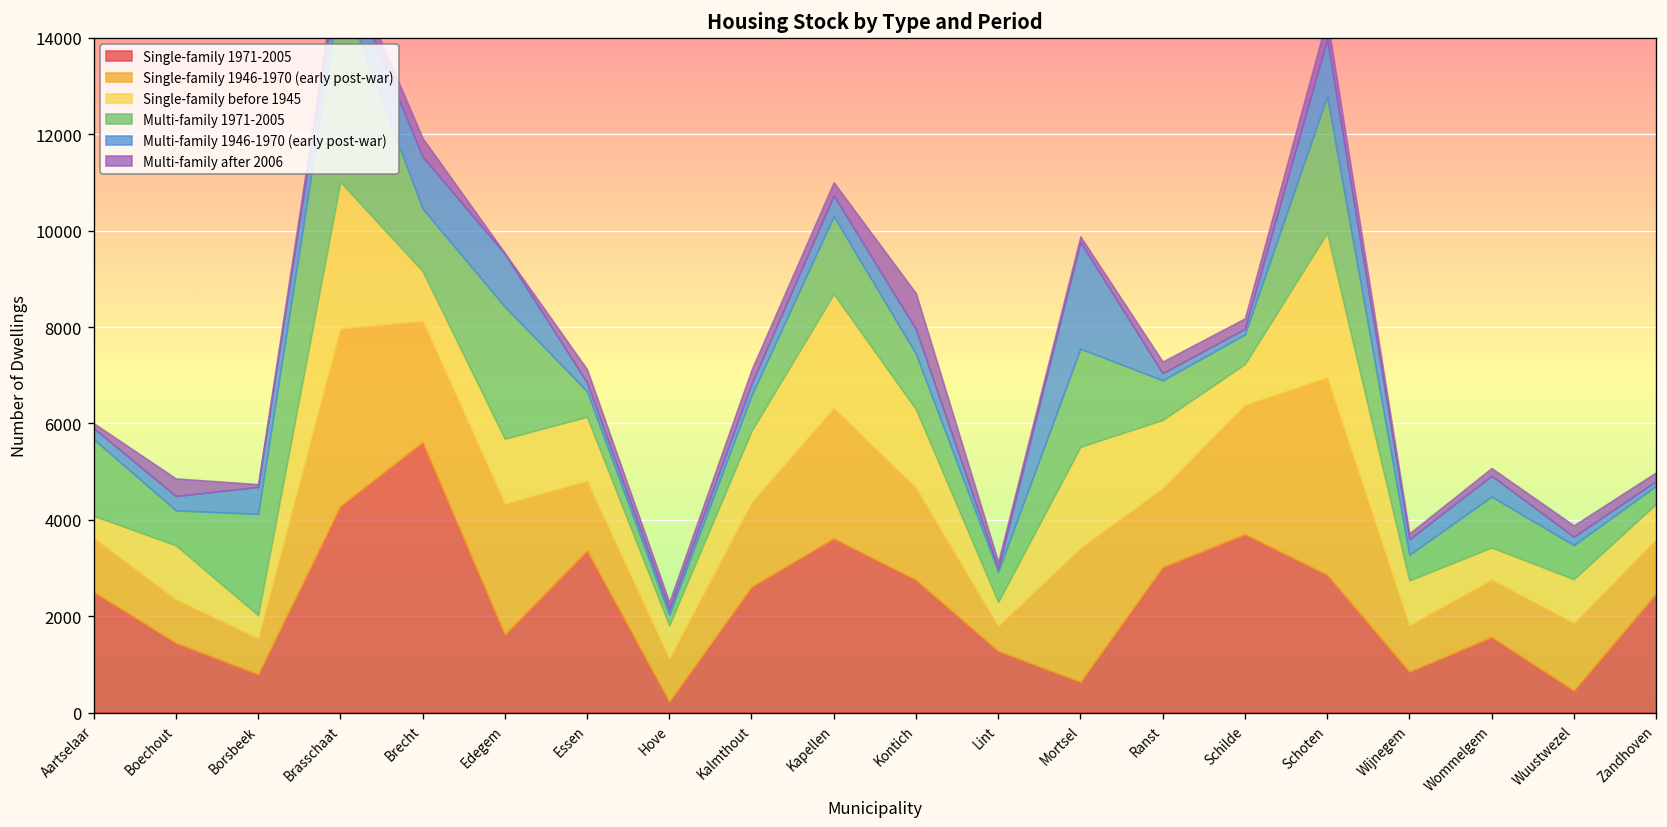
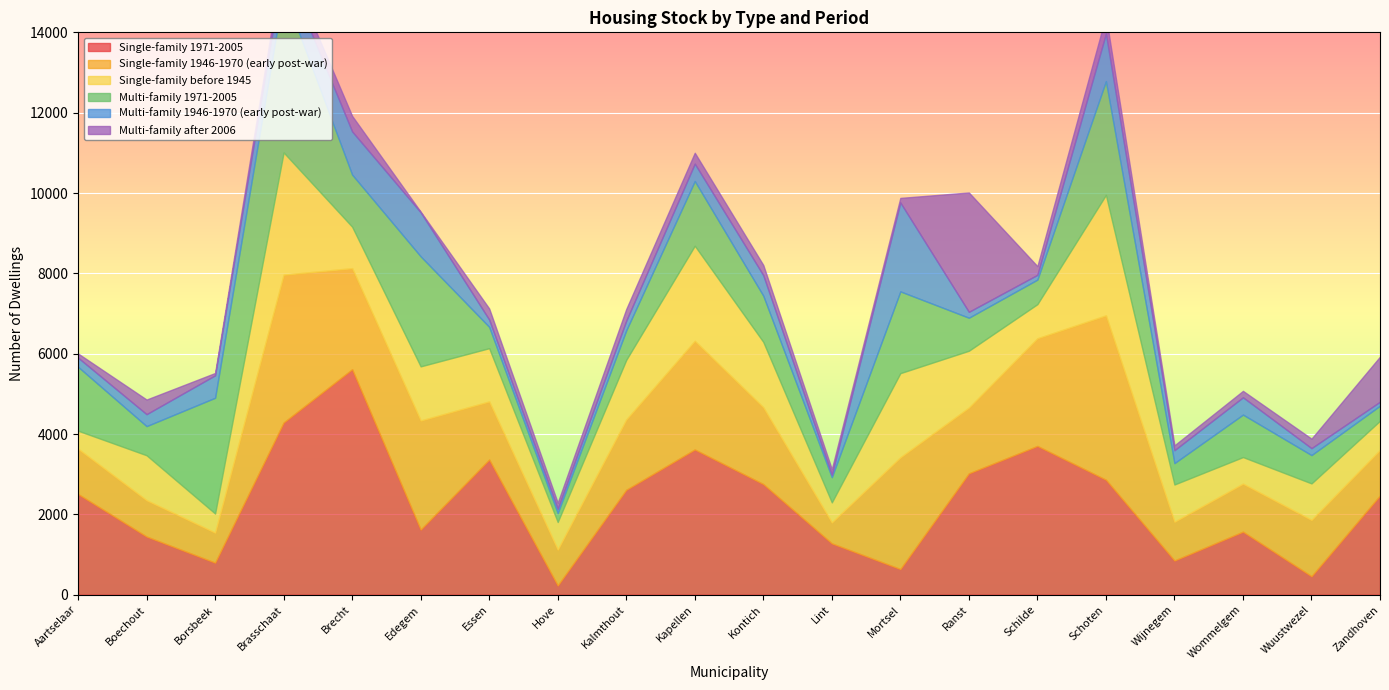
  {
    "Single-family 1971-2005": {
      "Aartselaar": 2500,
      "Boechout": 1400,
      "Borsbeek": 800,
      "Brasschaat": 4300,
      "Brecht": 5600,
      "Edegem": 1600,
      "Essen": 3400,
      "Hove": 200,
      "Kalmthout": 2600,
      "Kapellen": 3600,
      "Kontich": 2800,
      "Lint": 1300,
      "Mortsel": 600,
      "Ranst": 3000,
      "Schilde": 3700,
      "Schoten": 2900,
      "Wijnegem": 900,
      "Wommelgem": 1600,
      "Wuustwezel": 500,
      "Zandhoven": 2500
    },
    "Multi-family 1971-2005": {
      "Aartselaar": 1600,
      "Boechout": 700,
-     "Borsbeek": 2100,
+     "Borsbeek": 2900,
      "Brecht": 1300,
      "Edegem": 2700,
      "Essen": 500,
      "Hove": 200,
      "Kalmthout": 700,
      "Kapellen": 1600,
      "Kontich": 1200,
      "Mortsel": 2000,
      "Ranst": 800,
      "Schilde": 600,
      "Schoten": 2800,
      "Wijnegem": 500,
      "Wommelgem": 1100,
      "Wuustwezel": 700,
      "Zandhoven": 400
    },
    "Multi-family 1946-1970 (early post-war)": {
      "Aartselaar": 200,
      "Boechout": 300,
      "Brecht": 1100,
      "Essen": 200,
      "Hove": 100,
      "Kalmthout": 200,
      "Kapellen": 400,
      "Kontich": 500,
      "Mortsel": 2200,
      "Ranst": 100,
      "Schilde": 100,
      "Schoten": 1200,
      "Wijnegem": 300,
      "Wommelgem": 400,
      "Wuustwezel": 200,
      "Zandhoven": 100
    },
    "Multi-family after 2006": {
      "Aartselaar": 100,
      "Boechout": 400,
      "Brecht": 400,
      "Essen": 300,
      "Hove": 200,
      "Kalmthout": 300,
      "Kapellen": 300,
-     "Kontich": 700,
+     "Kontich": 300,
      "Lint": 100,
      "Mortsel": 100,
-     "Ranst": 200,
+     "Ranst": 3000,
      "Schilde": 200,
      "Wijnegem": 100,
      "Wommelgem": 200,
      "Wuustwezel": 200,
-     "Zandhoven": 200
+     "Zandhoven": 1100
    }
  }
